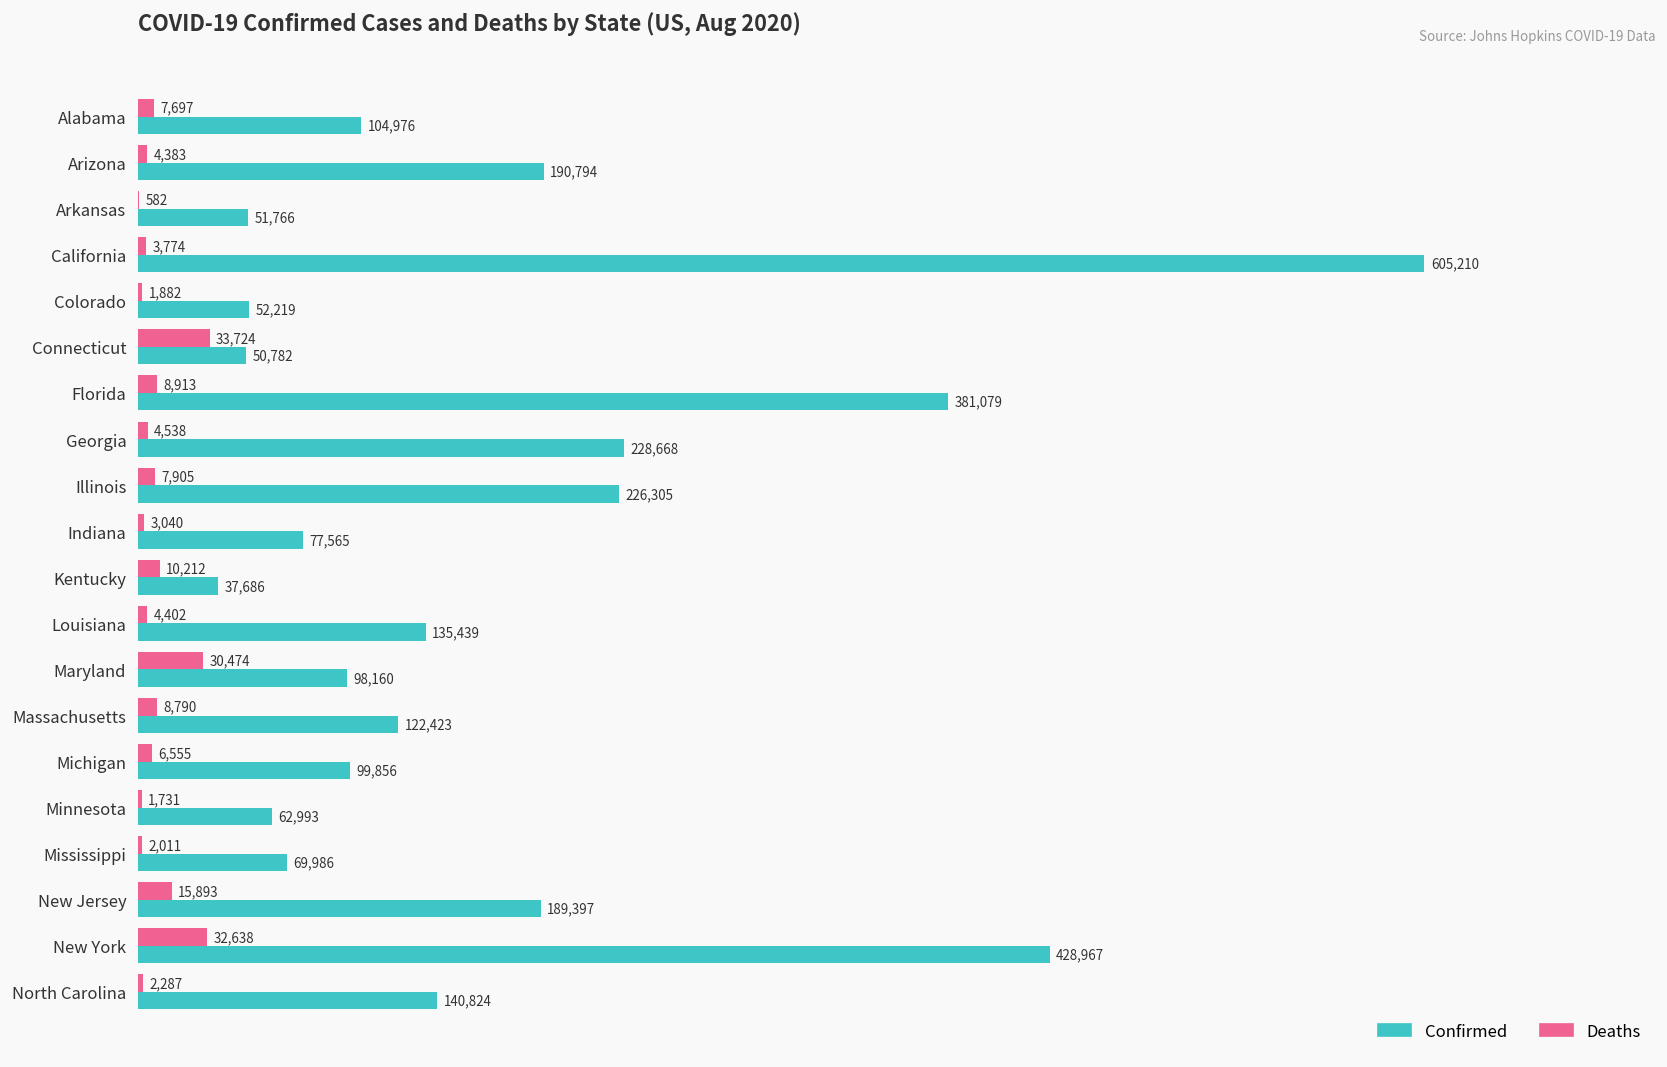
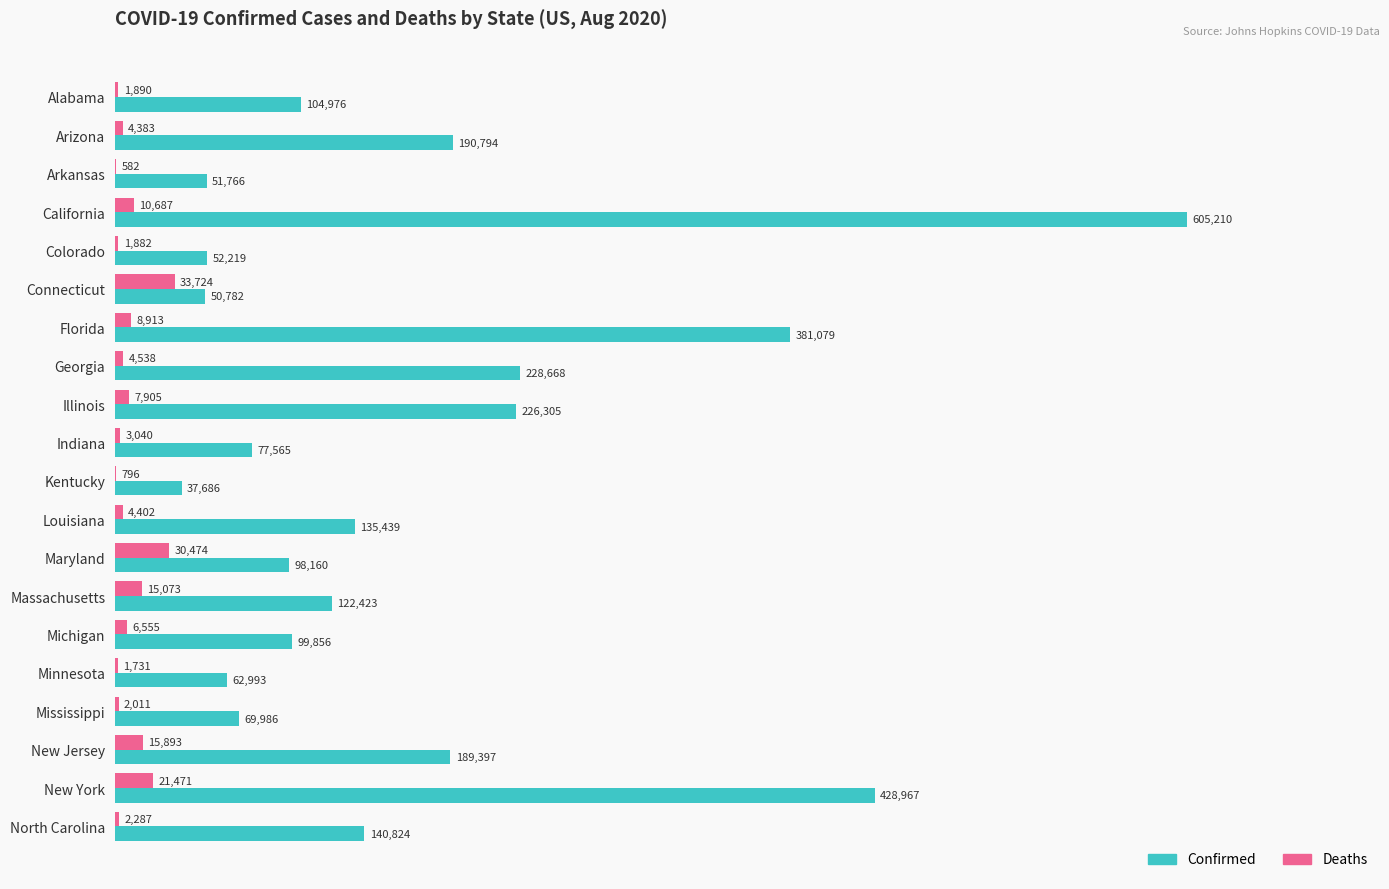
  {
    "Confirmed": {
      "Alabama": "104,976",
      "Arizona": "190,794",
      "Arkansas": "51,766",
      "California": "605,210",
      "Colorado": "52,219",
      "Connecticut": "50,782",
      "Florida": "381,079",
      "Georgia": "228,668",
      "Illinois": "226,305",
      "Indiana": "77,565",
      "Kentucky": "37,686",
      "Louisiana": "135,439",
      "Maryland": "98,160",
      "Massachusetts": "122,423",
      "Michigan": "99,856",
      "Minnesota": "62,993",
      "Mississippi": "69,986",
      "New Jersey": "189,397",
      "New York": "428,967",
      "North Carolina": "140,824"
    },
    "Deaths": {
-     "Alabama": "7,697",
+     "Alabama": "1,890",
      "Arizona": "4,383",
      "Arkansas": "582",
-     "California": "3,774",
+     "California": "10,687",
      "Colorado": "1,882",
      "Connecticut": "33,724",
      "Florida": "8,913",
      "Georgia": "4,538",
      "Illinois": "7,905",
      "Indiana": "3,040",
-     "Kentucky": "10,212",
+     "Kentucky": "796",
      "Louisiana": "4,402",
      "Maryland": "30,474",
-     "Massachusetts": "8,790",
+     "Massachusetts": "15,073",
      "Michigan": "6,555",
      "Minnesota": "1,731",
      "Mississippi": "2,011",
      "New Jersey": "15,893",
-     "New York": "32,638",
+     "New York": "21,471",
      "North Carolina": "2,287"
    }
  }
